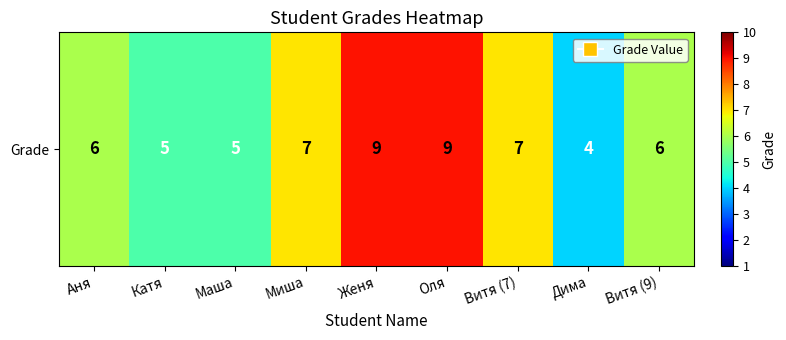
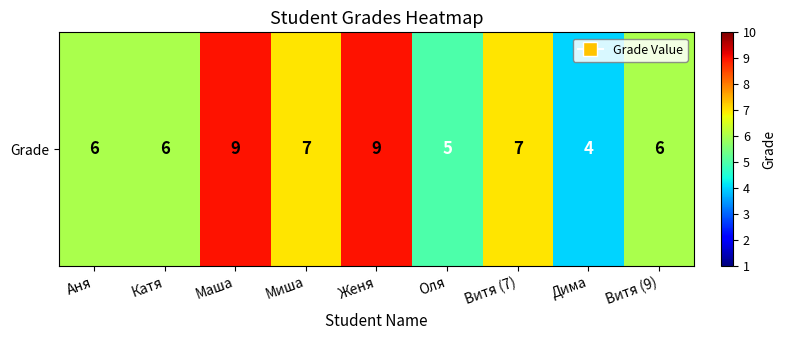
  {
    "Grade": {
      "Аня": 6,
-     "Катя": 5,
-     "Маша": 5,
+     "Катя": 6,
+     "Маша": 9,
      "Миша": 7,
      "Женя": 9,
-     "Оля": 9,
+     "Оля": 5,
      "Витя (7)": 7,
      "Дима": 4,
      "Витя (9)": 6
    }
  }
